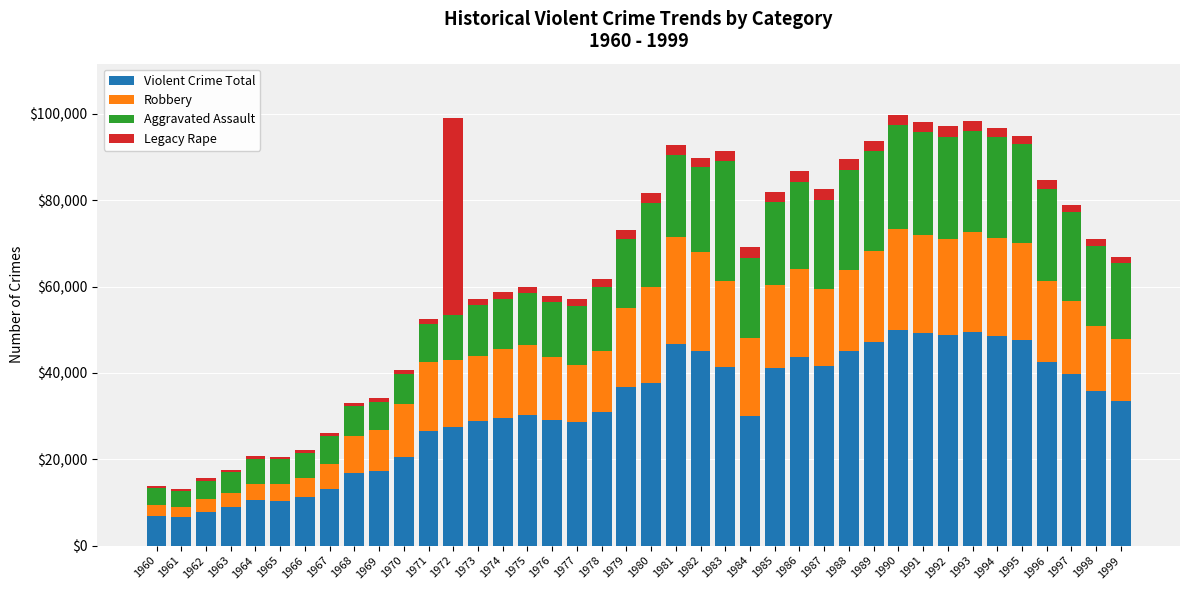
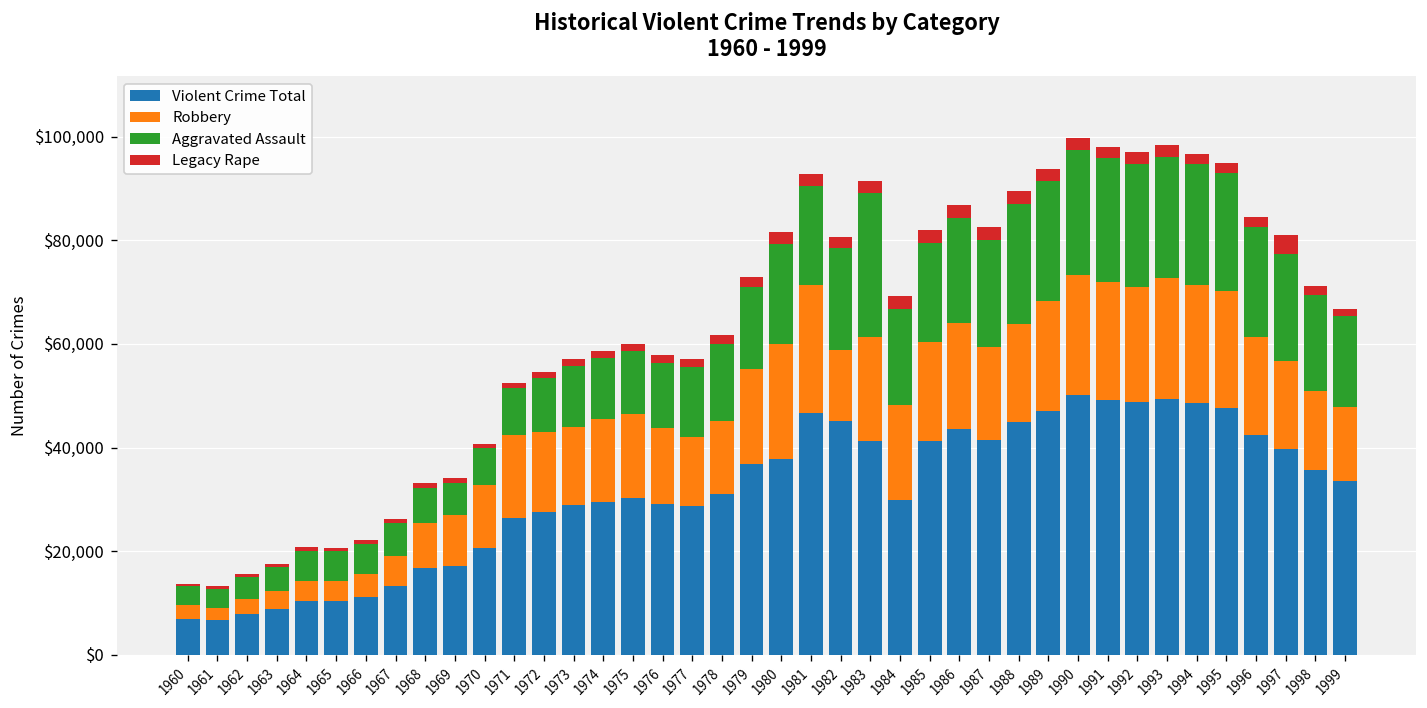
  {
    "Violent Crime Total": {
      "1960": "$7,000",
      "1961": "$7,000",
      "1962": "$8,000",
      "1963": "$9,000",
      "1964": "$10,000",
      "1965": "$10,000",
      "1966": "$11,000",
      "1967": "$13,000",
      "1968": "$17,000",
      "1969": "$17,000",
      "1970": "$21,000",
      "1971": "$26,000",
      "1972": "$28,000",
      "1973": "$29,000",
      "1974": "$30,000",
      "1975": "$30,000",
      "1976": "$29,000",
      "1977": "$29,000",
      "1978": "$31,000",
      "1979": "$37,000",
      "1980": "$38,000",
      "1981": "$47,000",
      "1982": "$45,000",
      "1983": "$41,000",
      "1984": "$30,000",
      "1985": "$41,000",
      "1986": "$44,000",
      "1987": "$42,000",
      "1988": "$45,000",
      "1989": "$47,000",
      "1990": "$50,000",
      "1991": "$49,000",
      "1992": "$49,000",
      "1993": "$49,000",
      "1994": "$49,000",
      "1995": "$48,000",
      "1996": "$42,000",
      "1997": "$40,000",
      "1998": "$36,000",
      "1999": "$34,000"
    },
    "Robbery": {
      "1960": "$3,000",
      "1961": "$2,000",
      "1962": "$3,000",
      "1963": "$3,000",
      "1964": "$4,000",
      "1965": "$4,000",
      "1966": "$4,000",
      "1967": "$6,000",
      "1968": "$9,000",
      "1969": "$10,000",
      "1970": "$12,000",
      "1971": "$16,000",
      "1972": "$15,000",
      "1973": "$15,000",
      "1974": "$16,000",
      "1975": "$16,000",
      "1976": "$15,000",
      "1977": "$13,000",
      "1978": "$14,000",
      "1979": "$18,000",
      "1980": "$22,000",
      "1981": "$25,000",
-     "1982": "$23,000",
+     "1982": "$14,000",
      "1983": "$20,000",
      "1984": "$18,000",
      "1985": "$19,000",
      "1986": "$20,000",
      "1987": "$18,000",
      "1988": "$19,000",
      "1989": "$21,000",
      "1990": "$23,000",
      "1991": "$23,000",
      "1992": "$22,000",
      "1993": "$23,000",
      "1994": "$23,000",
      "1995": "$22,000",
      "1996": "$19,000",
      "1997": "$17,000",
      "1998": "$15,000",
      "1999": "$14,000"
    },
    "Aggravated Assault": {
      "1960": "$4,000",
      "1961": "$4,000",
      "1962": "$4,000",
      "1963": "$5,000",
      "1964": "$6,000",
      "1965": "$6,000",
      "1966": "$6,000",
      "1967": "$6,000",
      "1968": "$7,000",
      "1969": "$6,000",
      "1970": "$7,000",
      "1971": "$9,000",
      "1972": "$10,000",
      "1973": "$12,000",
      "1974": "$12,000",
      "1975": "$12,000",
      "1976": "$13,000",
      "1977": "$14,000",
      "1978": "$15,000",
      "1979": "$16,000",
      "1980": "$19,000",
      "1981": "$19,000",
      "1982": "$20,000",
      "1983": "$28,000",
      "1984": "$19,000",
      "1985": "$19,000",
      "1986": "$20,000",
      "1987": "$21,000",
      "1988": "$23,000",
      "1989": "$23,000",
      "1990": "$24,000",
      "1991": "$24,000",
      "1992": "$24,000",
      "1993": "$23,000",
      "1994": "$23,000",
      "1995": "$23,000",
      "1996": "$21,000",
      "1997": "$21,000",
      "1998": "$19,000",
      "1999": "$18,000"
    },
    "Legacy Rape": {
      "1964": "$1,000",
      "1965": "$1,000",
      "1966": "$1,000",
      "1967": "$1,000",
      "1968": "$1,000",
      "1969": "$1,000",
      "1970": "$1,000",
      "1971": "$1,000",
-     "1972": "$46,000",
+     "1972": "$1,000",
      "1973": "$1,000",
      "1974": "$1,000",
      "1975": "$1,000",
      "1976": "$1,000",
      "1977": "$2,000",
      "1978": "$2,000",
      "1979": "$2,000",
      "1980": "$2,000",
      "1981": "$2,000",
      "1982": "$2,000",
      "1983": "$2,000",
      "1984": "$2,000",
      "1985": "$2,000",
      "1986": "$3,000",
      "1987": "$3,000",
      "1988": "$3,000",
      "1989": "$2,000",
      "1990": "$2,000",
      "1991": "$2,000",
      "1992": "$2,000",
      "1993": "$2,000",
      "1994": "$2,000",
      "1995": "$2,000",
      "1996": "$2,000",
-     "1997": "$2,000",
+     "1997": "$4,000",
      "1998": "$2,000",
      "1999": "$1,000"
    }
  }
